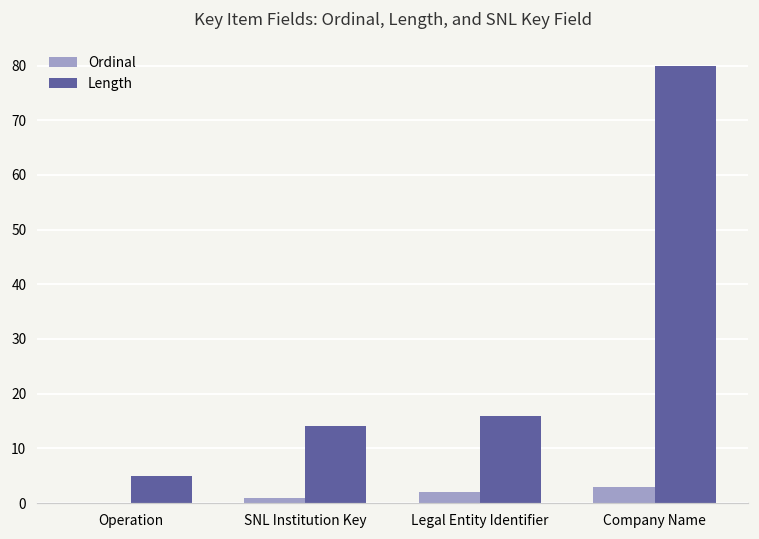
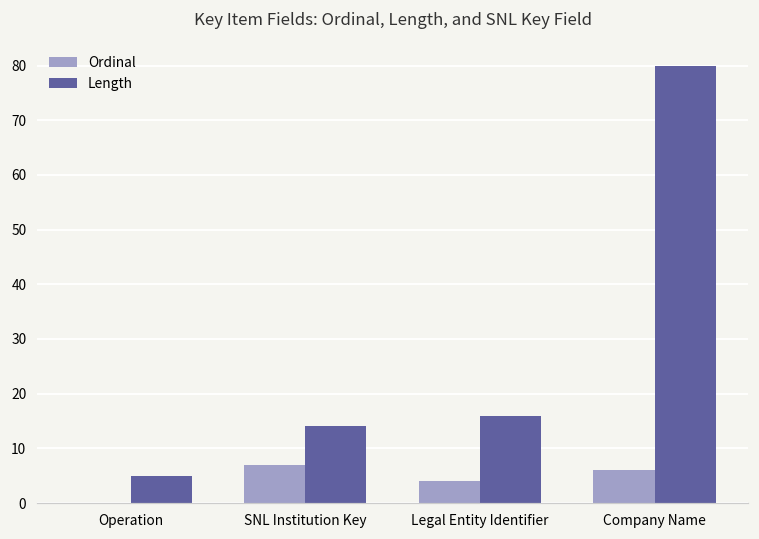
  {
    "Ordinal": {
      "Operation": 0,
-     "SNL Institution Key": 1,
-     "Legal Entity Identifier": 2,
-     "Company Name": 3
+     "SNL Institution Key": 7,
+     "Legal Entity Identifier": 4,
+     "Company Name": 6
    },
    "Length": {
      "Operation": 5,
      "SNL Institution Key": 14,
      "Legal Entity Identifier": 16,
      "Company Name": 80
    }
  }
